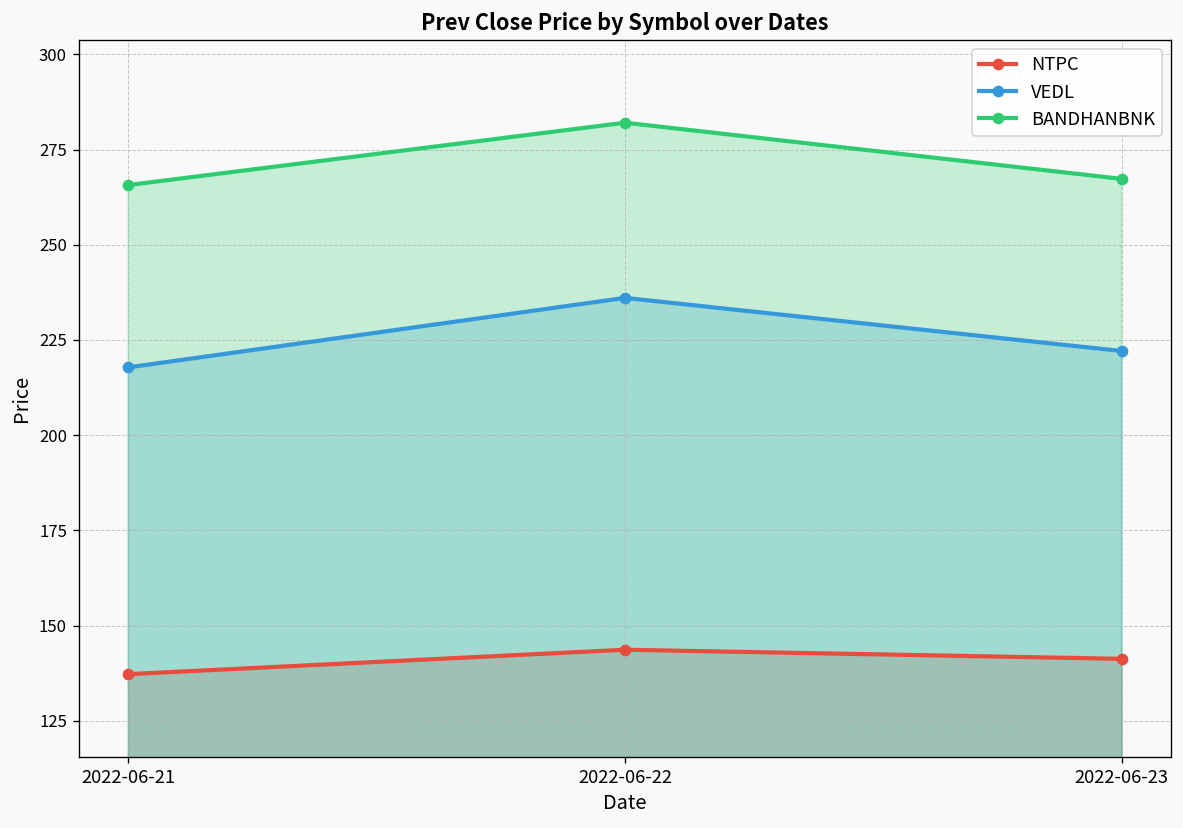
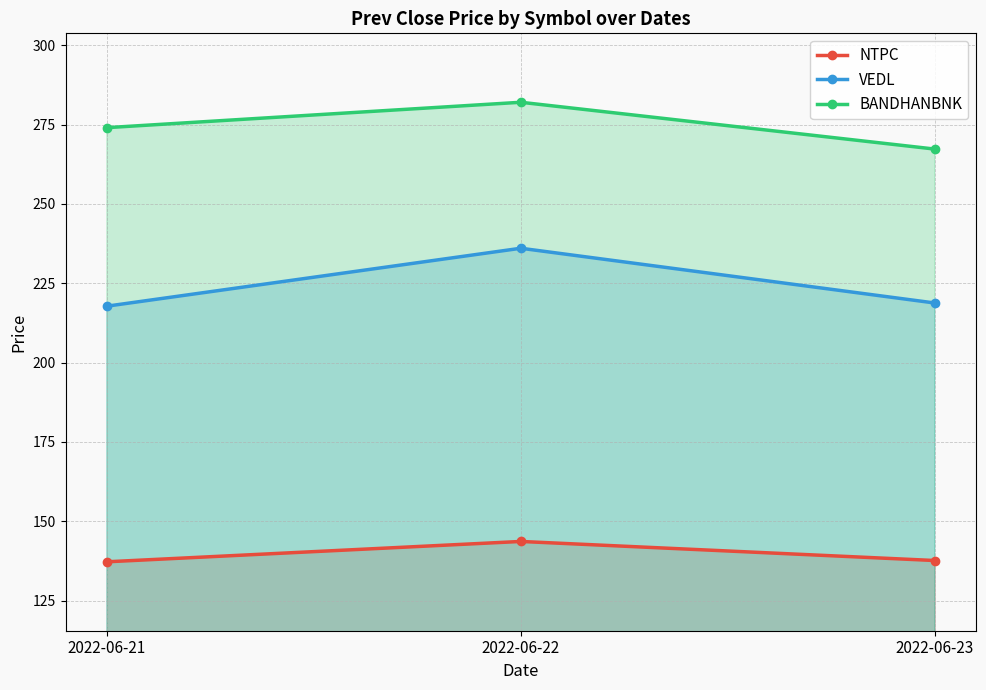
  {
    "NTPC": {
      "2022-06-21": 137,
      "2022-06-22": 144,
-     "2022-06-23": 141
+     "2022-06-23": 138
    },
    "VEDL": {
      "2022-06-21": 218,
      "2022-06-22": 236,
-     "2022-06-23": 222
+     "2022-06-23": 219
    },
    "BANDHANBNK": {
-     "2022-06-21": 266,
+     "2022-06-21": 274,
      "2022-06-22": 282,
      "2022-06-23": 267
    }
  }
